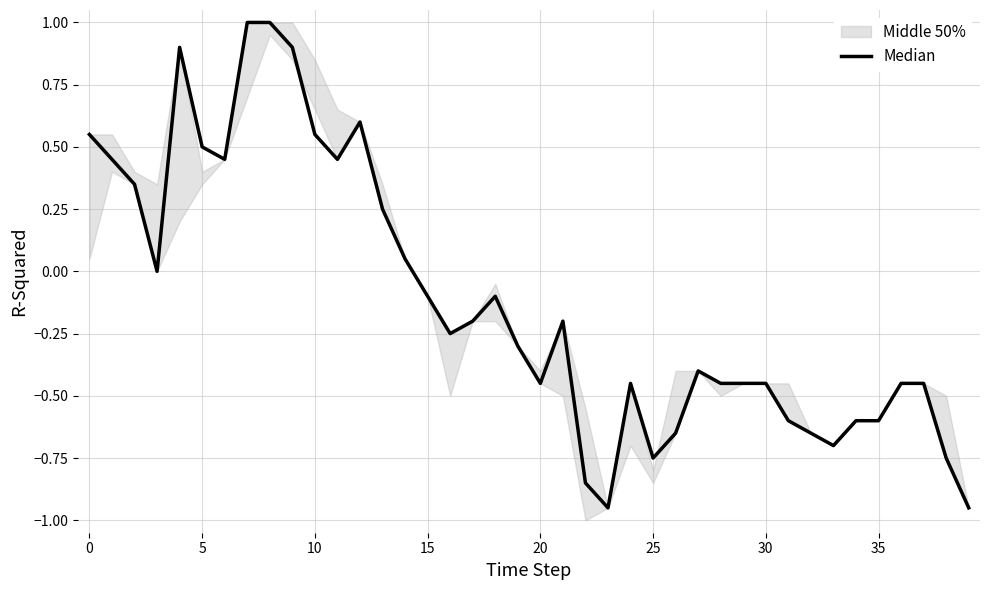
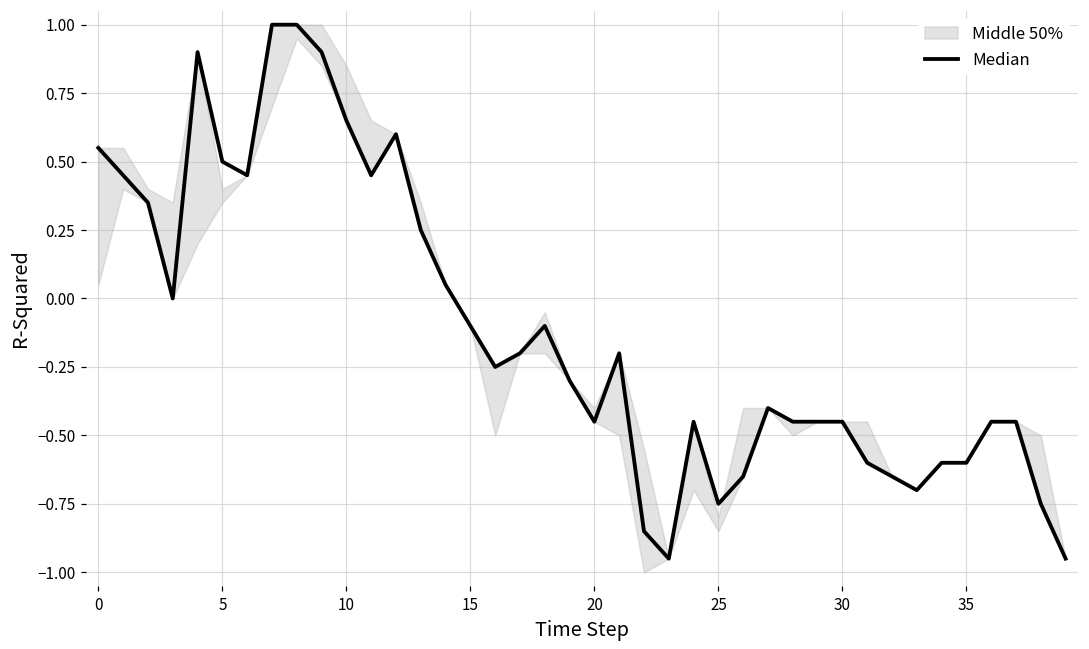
  {
    "Median": {
      "5": 0.50,
-     "10": 0.55,
+     "10": 0.65,
      "20": -0.45,
      "25": -0.75
    }
  }
